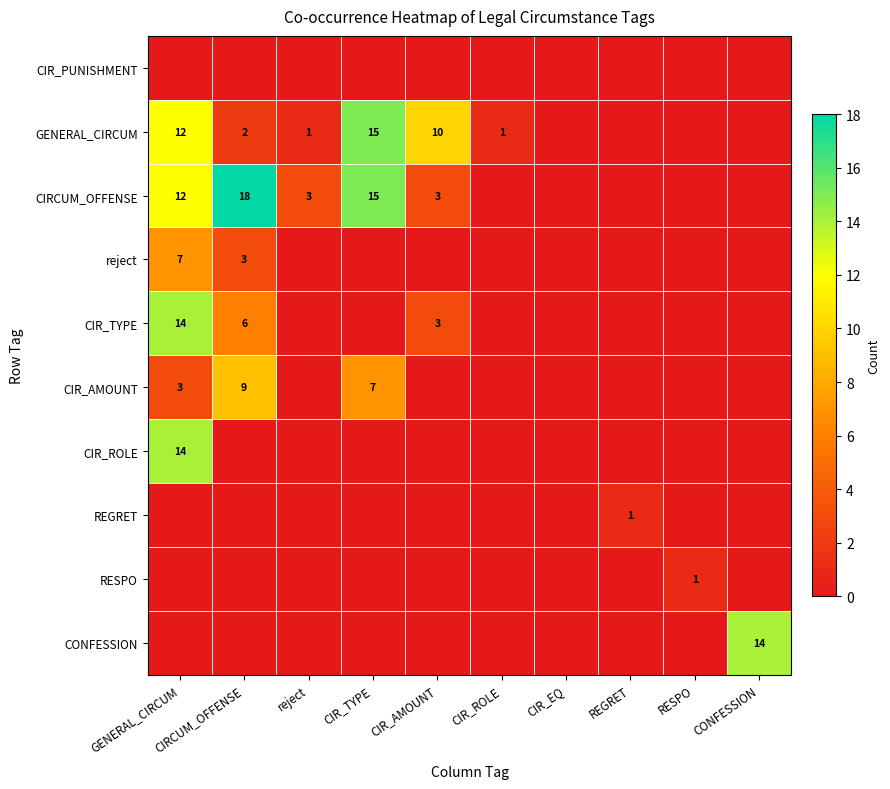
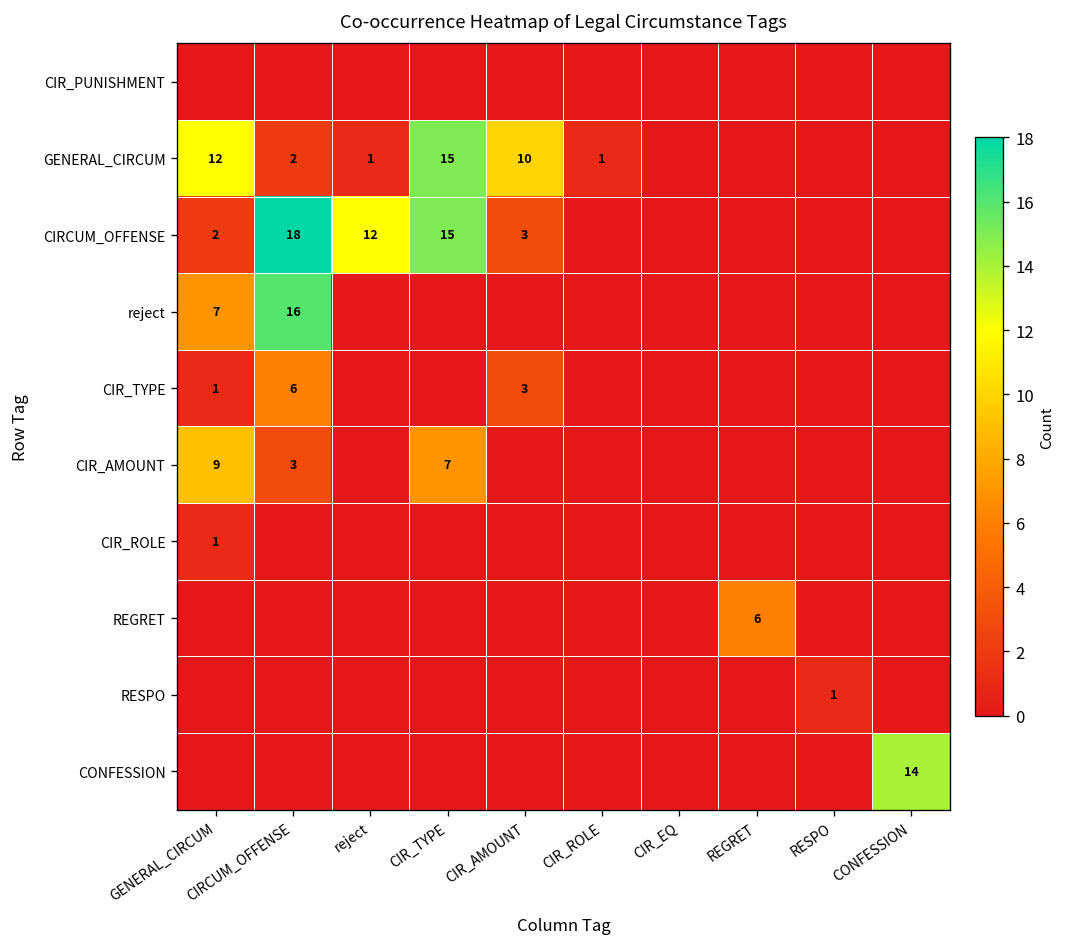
  {
    "GENERAL_CIRCUM": {
      "GENERAL_CIRCUM": 12,
      "CIRCUM_OFFENSE": 2,
      "reject": 1,
      "CIR_TYPE": 15,
      "CIR_AMOUNT": 10,
      "CIR_ROLE": 1
    },
    "CIRCUM_OFFENSE": {
-     "GENERAL_CIRCUM": 12,
+     "GENERAL_CIRCUM": 2,
      "CIRCUM_OFFENSE": 18,
-     "reject": 3,
+     "reject": 12,
      "CIR_TYPE": 15,
      "CIR_AMOUNT": 3
    },
    "reject": {
      "GENERAL_CIRCUM": 7,
-     "CIRCUM_OFFENSE": 3
+     "CIRCUM_OFFENSE": 16
    },
    "CIR_TYPE": {
-     "GENERAL_CIRCUM": 14,
+     "GENERAL_CIRCUM": 1,
      "CIRCUM_OFFENSE": 6,
      "CIR_AMOUNT": 3
    },
    "CIR_AMOUNT": {
-     "GENERAL_CIRCUM": 3,
-     "CIRCUM_OFFENSE": 9,
+     "GENERAL_CIRCUM": 9,
+     "CIRCUM_OFFENSE": 3,
      "CIR_TYPE": 7
    },
    "CIR_ROLE": {
-     "GENERAL_CIRCUM": 14
+     "GENERAL_CIRCUM": 1
    },
    "REGRET": {
-     "REGRET": 1
+     "REGRET": 6
    },
    "RESPO": {
      "RESPO": 1
    },
    "CONFESSION": {
      "CONFESSION": 14
    }
  }
